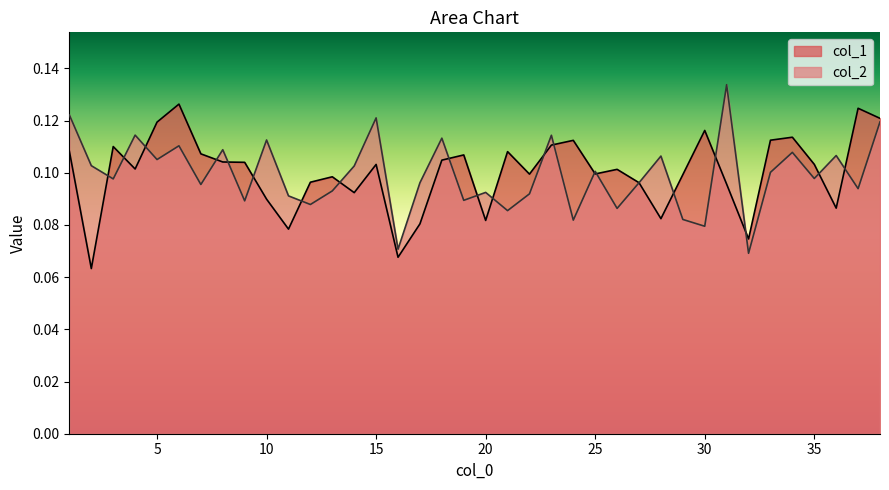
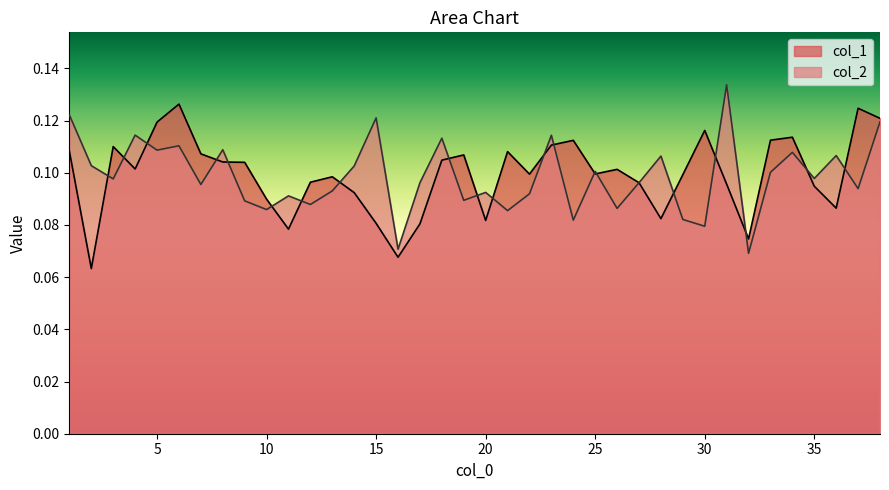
  {
    "col_1": {
      "5": 0.119,
      "10": 0.090,
-     "15": 0.103,
+     "15": 0.081,
      "20": 0.082,
      "30": 0.116,
-     "35": 0.103
+     "35": 0.095
    },
    "col_2": {
-     "5": 0.105,
-     "10": 0.113,
+     "5": 0.109,
+     "10": 0.086,
      "15": 0.121,
      "20": 0.092,
      "30": 0.079,
      "35": 0.098
    }
  }
